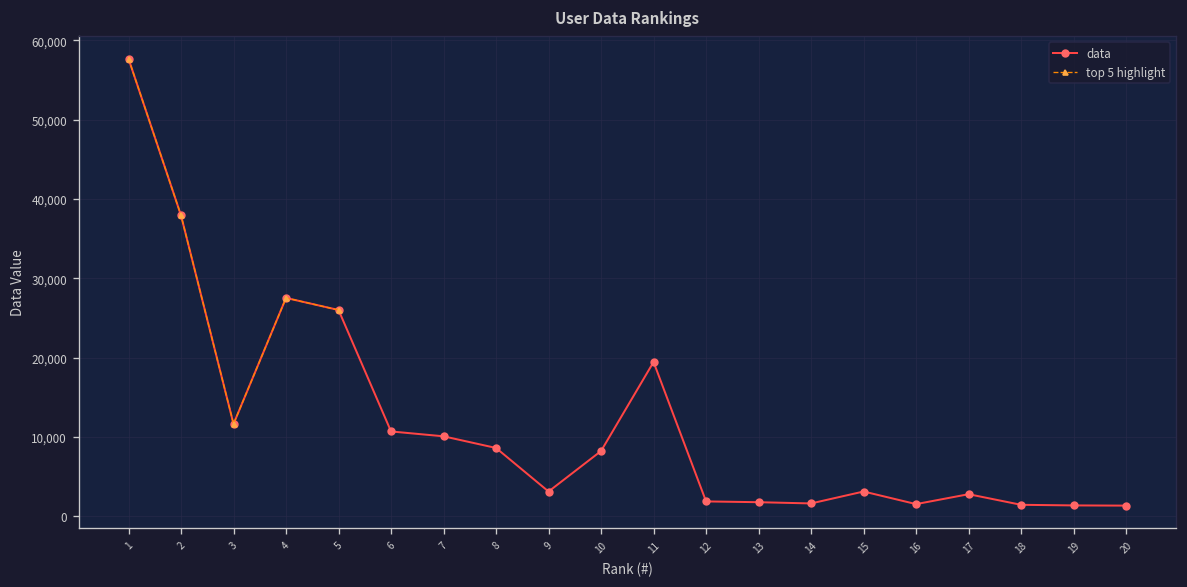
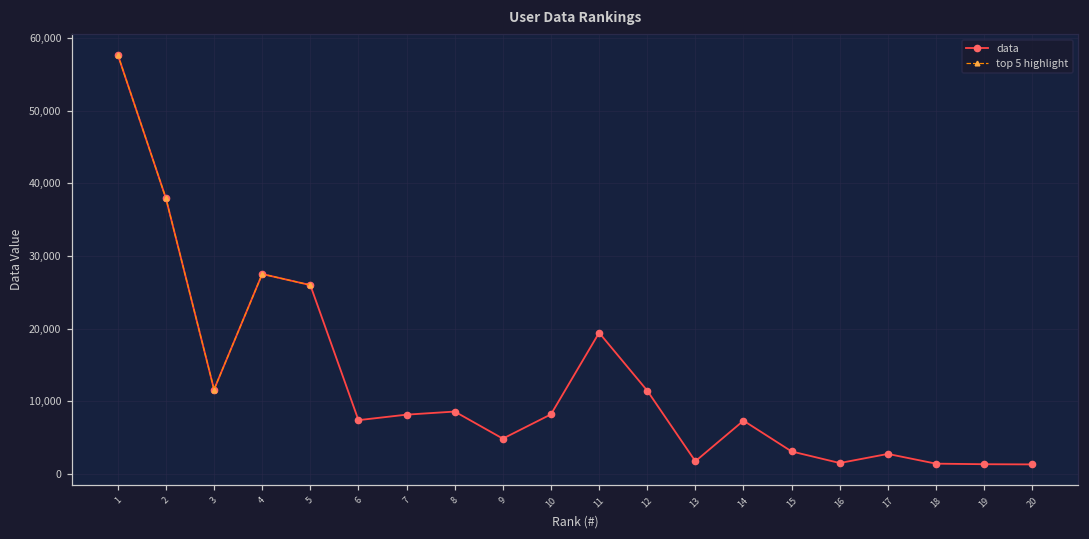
  {
    "data": {
-     "6": "11,000",
-     "7": "10,000",
+     "6": "7,000",
+     "7": "8,000",
      "8": "9,000",
-     "9": "3,000",
+     "9": "5,000",
      "10": "8,000",
      "11": "19,000",
-     "12": "2,000",
+     "12": "11,000",
      "13": "2,000",
-     "14": "2,000",
+     "14": "7,000",
      "15": "3,000",
      "16": "2,000",
      "17": "3,000",
      "18": "1,000",
      "19": "1,000",
      "20": "1,000"
    }
  }
